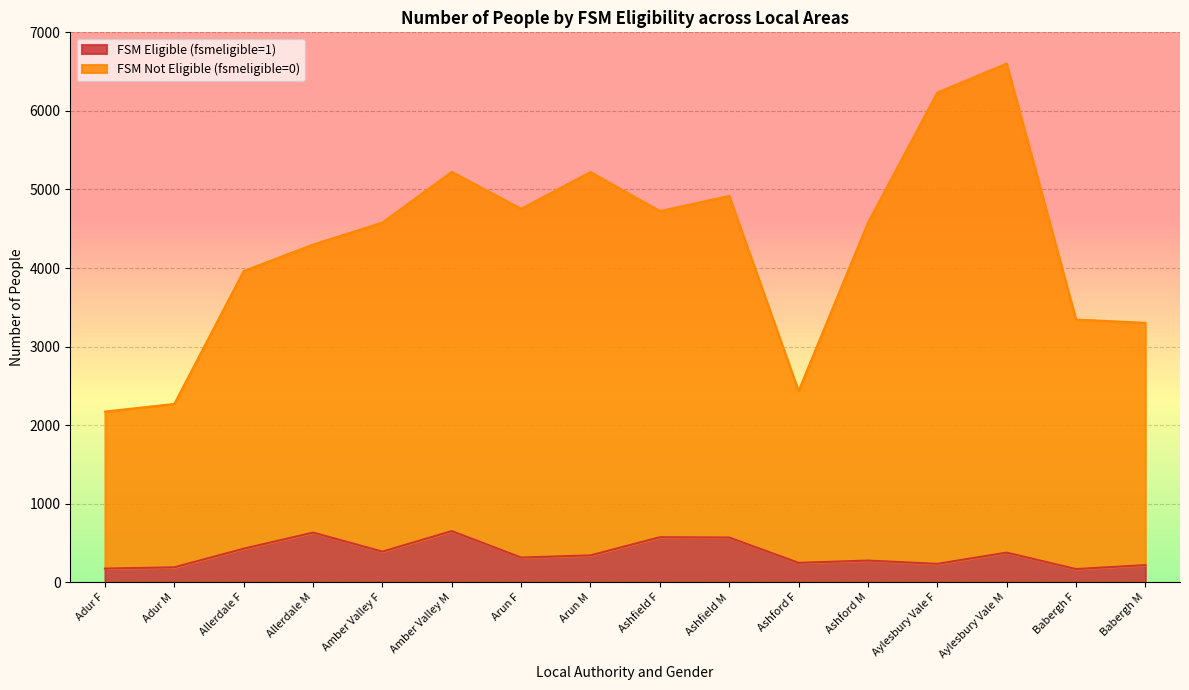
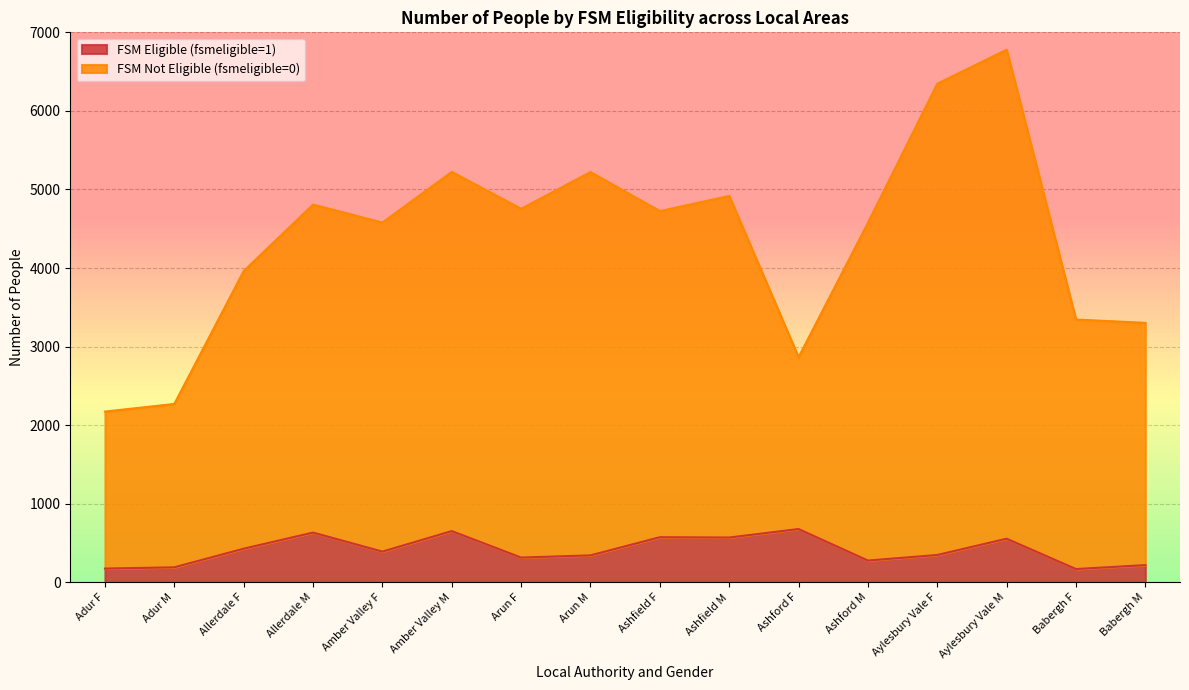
  {
    "FSM Eligible (fsmeligible=1)": {
      "Adur F": 200,
      "Adur M": 200,
      "Allerdale F": 400,
      "Allerdale M": 600,
      "Amber Valley F": 400,
      "Amber Valley M": 700,
      "Arun F": 300,
      "Arun M": 300,
      "Ashfield F": 600,
      "Ashfield M": 600,
-     "Ashford F": 200,
+     "Ashford F": 700,
      "Ashford M": 300,
-     "Aylesbury Vale F": 200,
-     "Aylesbury Vale M": 400,
+     "Aylesbury Vale F": 300,
+     "Aylesbury Vale M": 600,
      "Babergh F": 200,
      "Babergh M": 200
    },
    "FSM Not Eligible (fsmeligible=0)": {
      "Adur F": 2000,
      "Adur M": 2100,
      "Allerdale F": 3500,
-     "Allerdale M": 3700,
+     "Allerdale M": 4200,
      "Amber Valley F": 4200,
      "Amber Valley M": 4600,
      "Arun F": 4400,
      "Arun M": 4900,
      "Ashfield F": 4200,
      "Ashfield M": 4300,
      "Ashford F": 2200,
      "Ashford M": 4300,
      "Aylesbury Vale F": 6000,
      "Aylesbury Vale M": 6200,
      "Babergh F": 3200,
      "Babergh M": 3100
    }
  }
